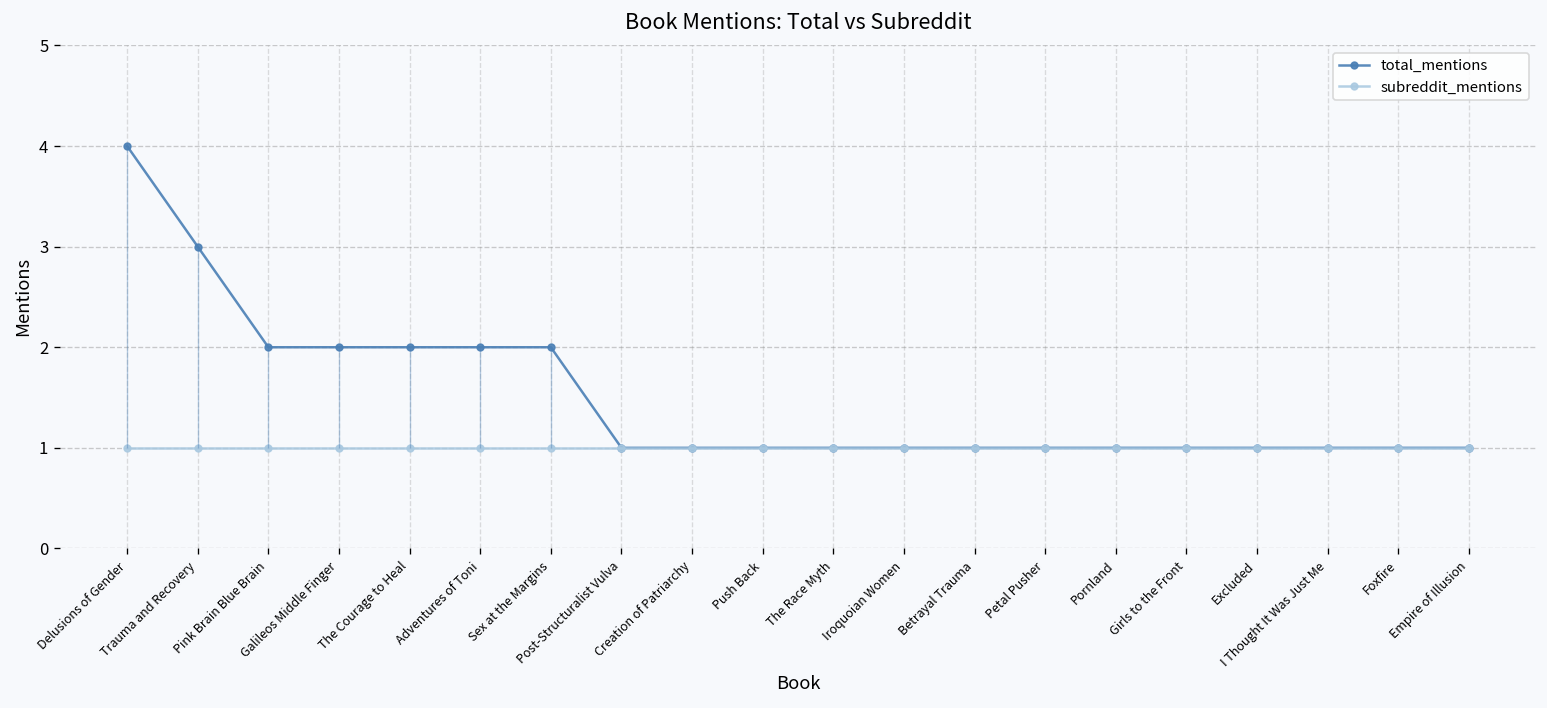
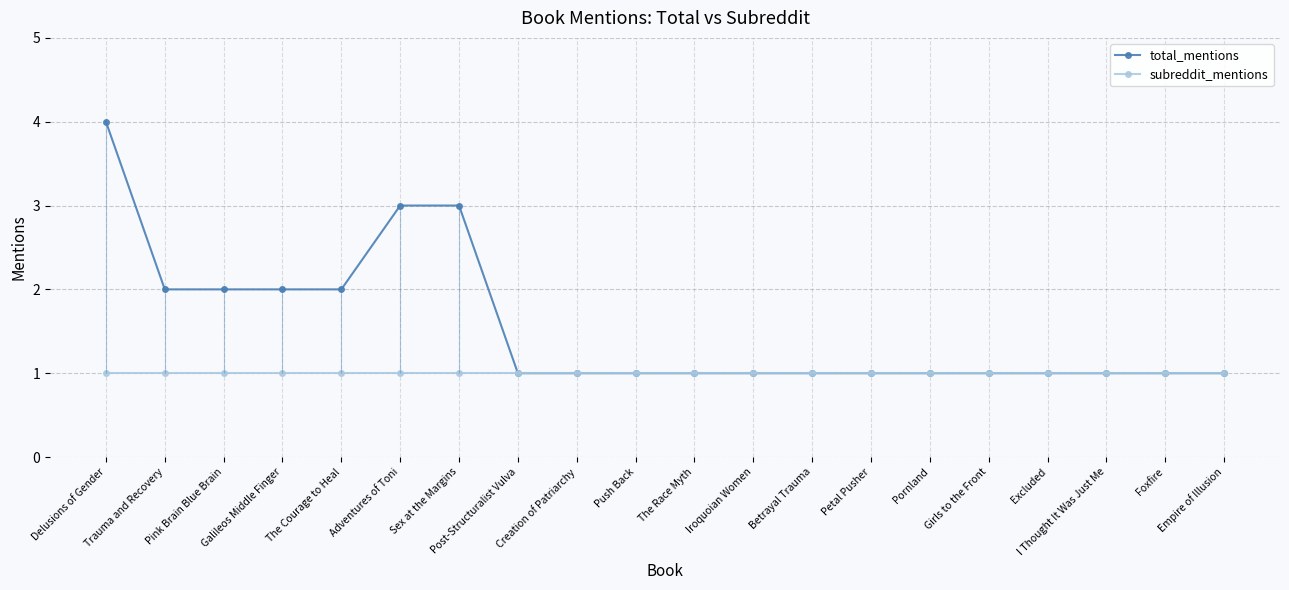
  {
    "total_mentions": {
      "Delusions of Gender": 4,
-     "Trauma and Recovery": 3,
+     "Trauma and Recovery": 2,
      "Pink Brain Blue Brain": 2,
      "Galileos Middle Finger": 2,
      "The Courage to Heal": 2,
-     "Adventures of Toni": 2,
-     "Sex at the Margins": 2
+     "Adventures of Toni": 3,
+     "Sex at the Margins": 3
    },
    "subreddit_mentions": {
      "Delusions of Gender": 1,
      "Trauma and Recovery": 1,
      "Pink Brain Blue Brain": 1,
      "Galileos Middle Finger": 1,
      "The Courage to Heal": 1,
      "Adventures of Toni": 1,
      "Sex at the Margins": 1
    }
  }
